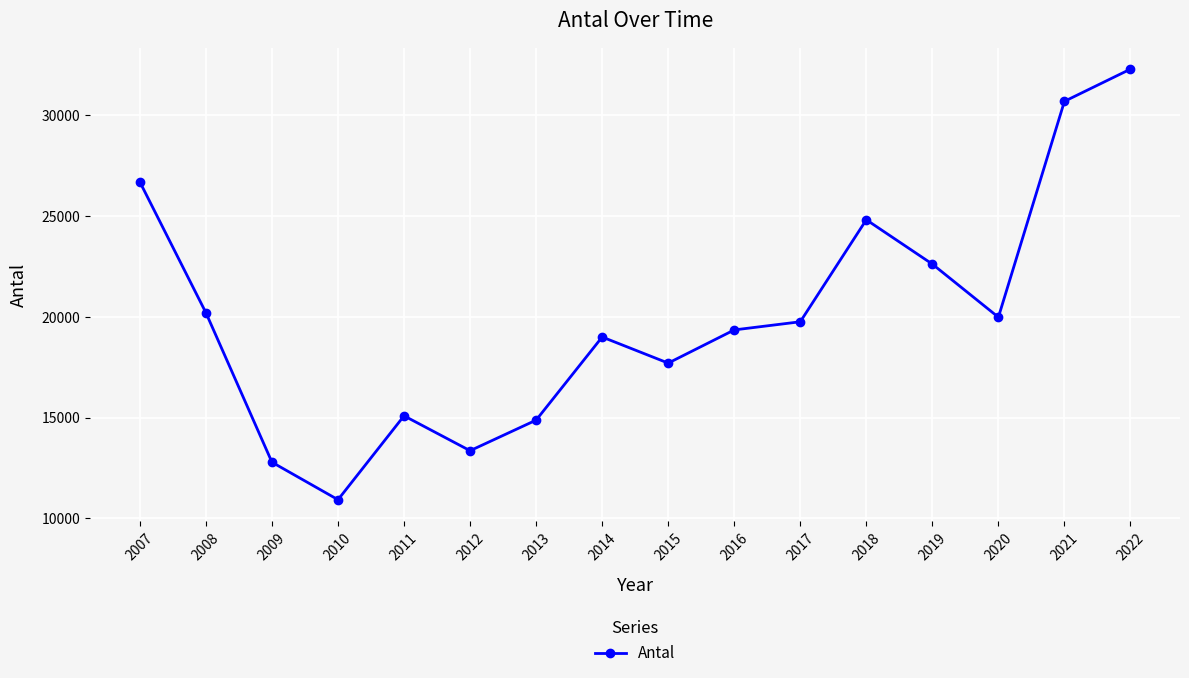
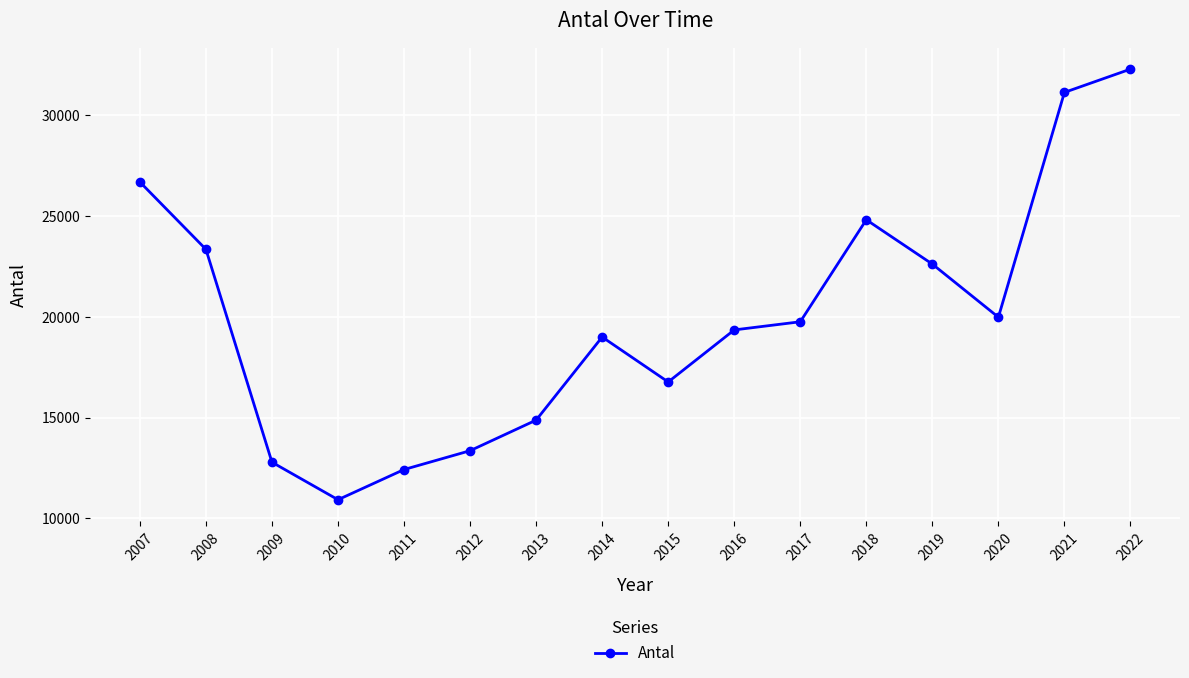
  {
    "2007": 26700,
-   "2008": 20200,
+   "2008": 23400,
    "2009": 12800,
    "2010": 10900,
-   "2011": 15100,
+   "2011": 12400,
    "2012": 13400,
    "2013": 14900,
    "2014": 19000,
-   "2015": 17700,
+   "2015": 16800,
    "2016": 19400,
    "2017": 19800,
    "2018": 24800,
    "2019": 22600,
    "2020": 20000,
-   "2021": 30700,
+   "2021": 31100,
    "2022": 32300
  }
